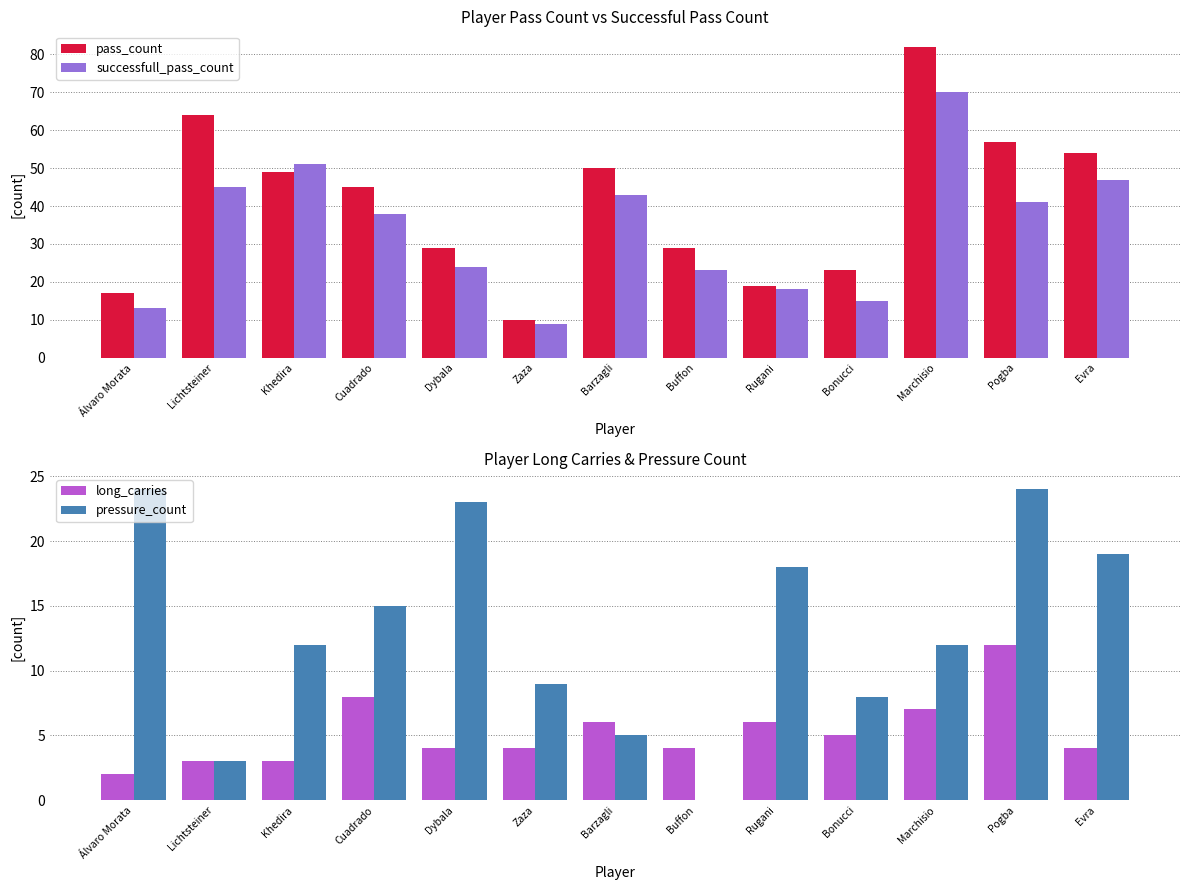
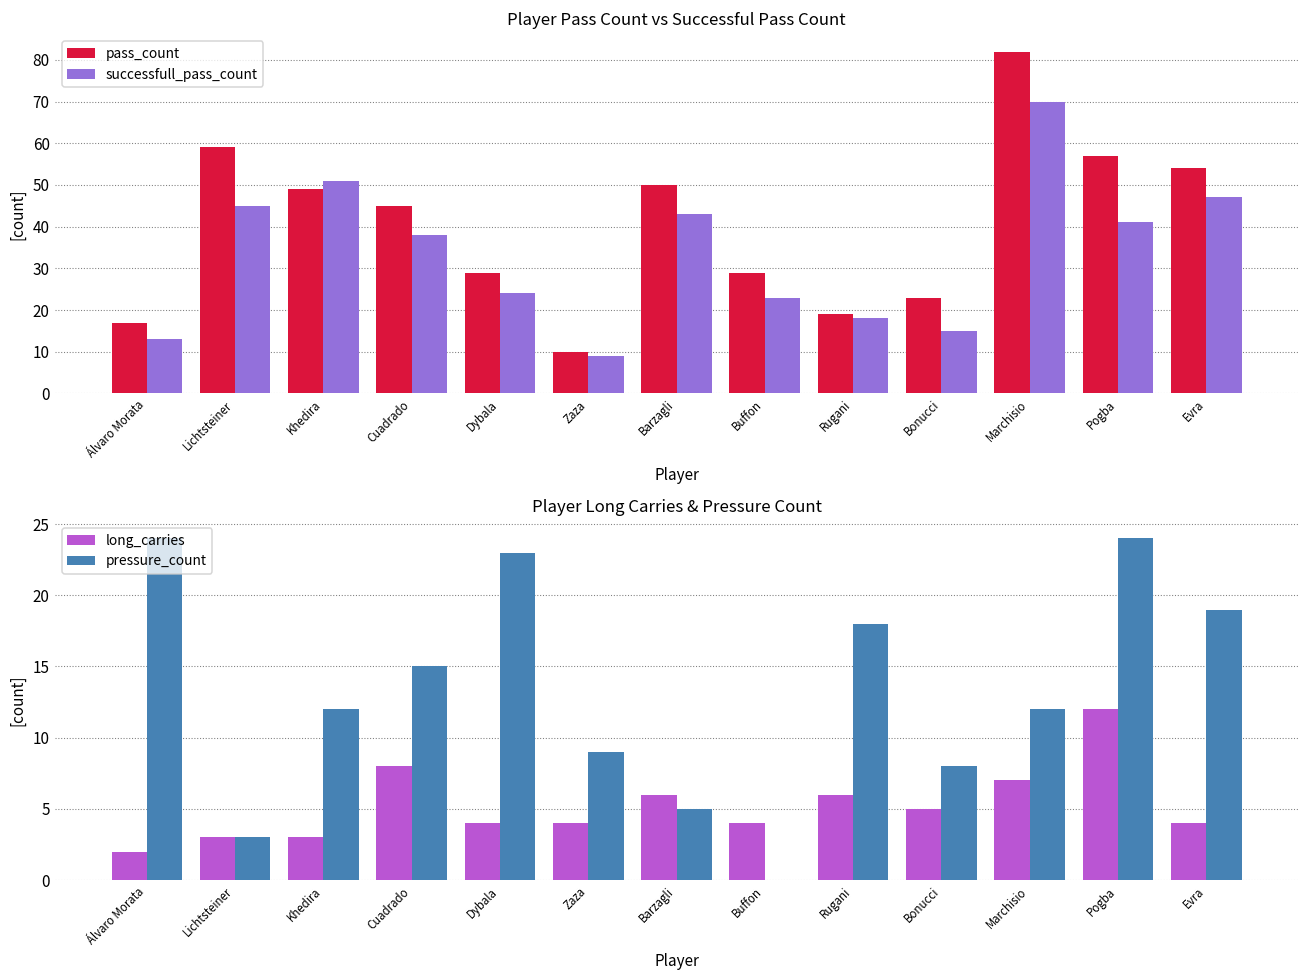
  {
    "Player Pass Count vs Successful Pass Count": {
      "pass_count": {
        "Álvaro Morata": 17,
-       "Lichtsteiner": 64,
+       "Lichtsteiner": 59,
        "Khedira": 49,
        "Cuadrado": 45,
        "Dybala": 29,
        "Zaza": 10,
        "Barzagli": 50,
        "Buffon": 29,
        "Rugani": 19,
        "Bonucci": 23,
        "Marchisio": 82,
        "Pogba": 57,
        "Evra": 54
      },
      "successfull_pass_count": {
        "Álvaro Morata": 13,
        "Lichtsteiner": 45,
        "Khedira": 51,
        "Cuadrado": 38,
        "Dybala": 24,
        "Zaza": 9,
        "Barzagli": 43,
        "Buffon": 23,
        "Rugani": 18,
        "Bonucci": 15,
        "Marchisio": 70,
        "Pogba": 41,
        "Evra": 47
      }
    },
    "Player Long Carries & Pressure Count": {
      "long_carries": {
        "Álvaro Morata": 2.0,
        "Lichtsteiner": 3.0,
        "Khedira": 3.0,
        "Cuadrado": 8.0,
        "Dybala": 4.0,
        "Zaza": 4.0,
        "Barzagli": 6.0,
        "Buffon": 4.0,
        "Rugani": 6.0,
        "Bonucci": 5.0,
        "Marchisio": 7.0,
        "Pogba": 12.0,
        "Evra": 4.0
      },
      "pressure_count": {
        "Lichtsteiner": 3.0,
        "Khedira": 12.0,
        "Cuadrado": 15.0,
        "Dybala": 23.0,
        "Zaza": 9.0,
        "Barzagli": 5.0,
        "Buffon": 0.0,
        "Rugani": 18.0,
        "Bonucci": 8.0,
        "Marchisio": 12.0,
        "Pogba": 24.0,
        "Evra": 19.0
      }
    }
  }
